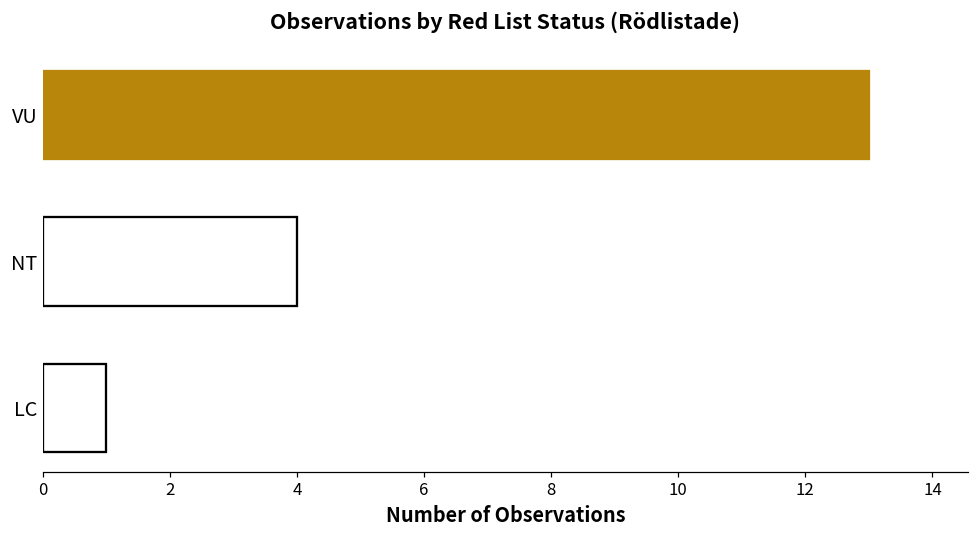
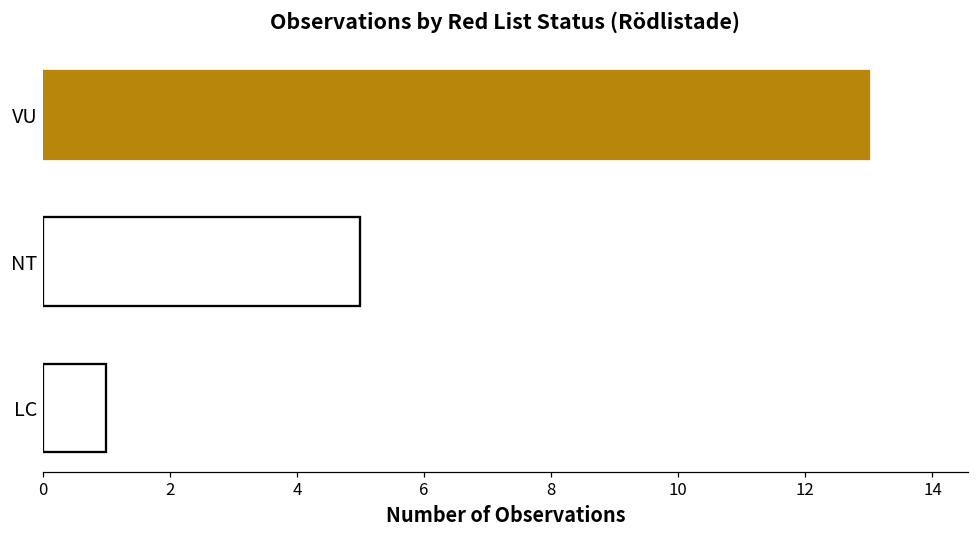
  {
    "VU": 13,
-   "NT": 4,
+   "NT": 5,
    "LC": 1
  }
